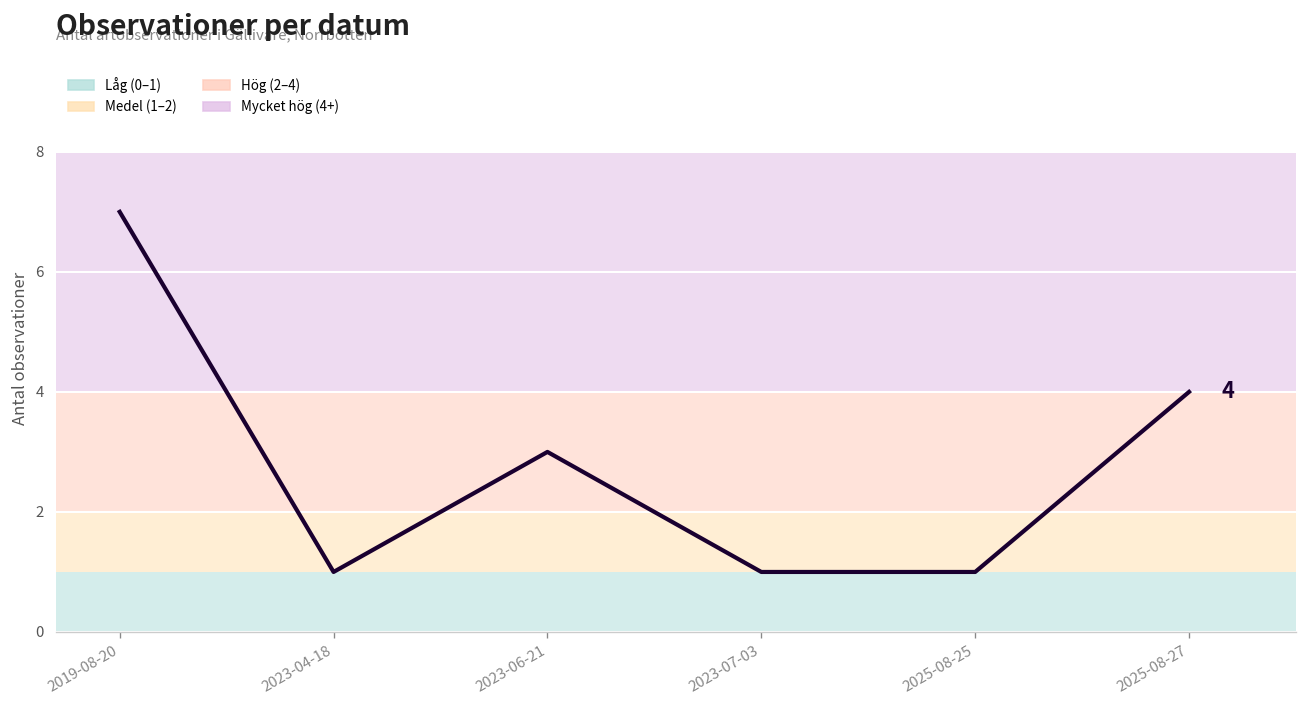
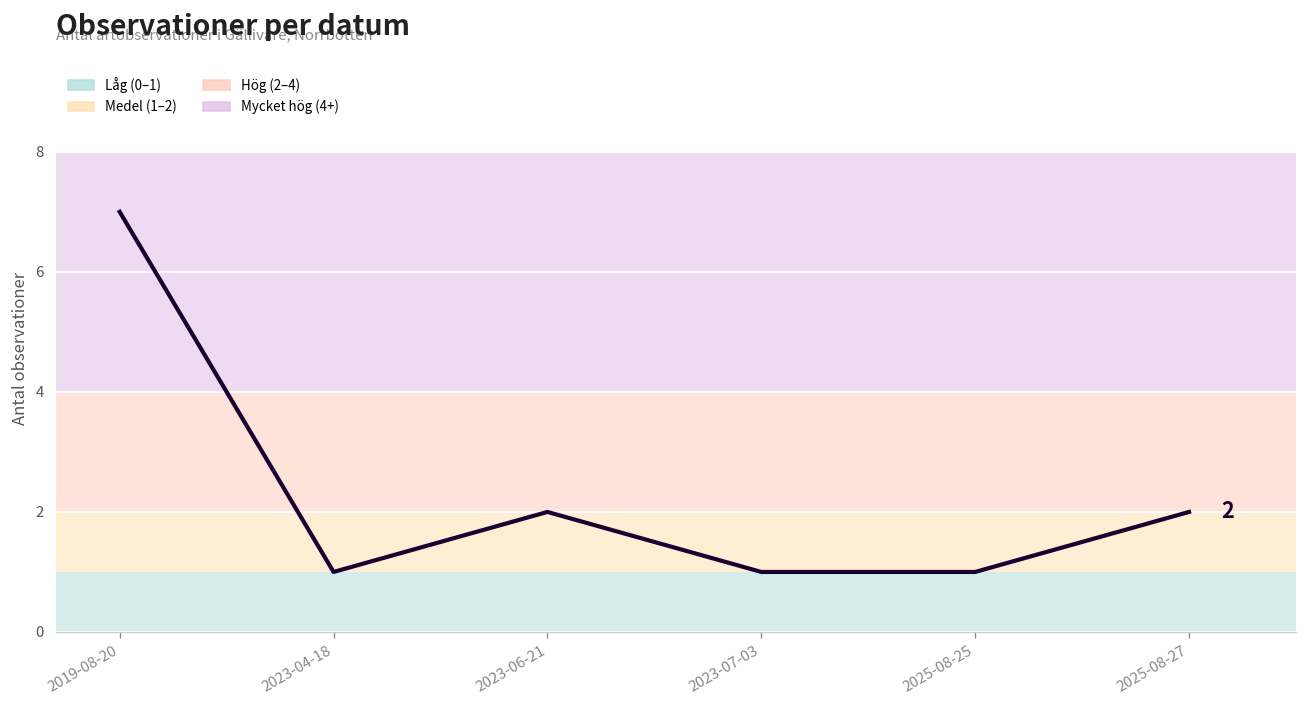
  {
-   "2023-06-21": 3,
-   "2025-08-27": 4
+   "2023-06-21": 2,
+   "2025-08-27": 2
  }
